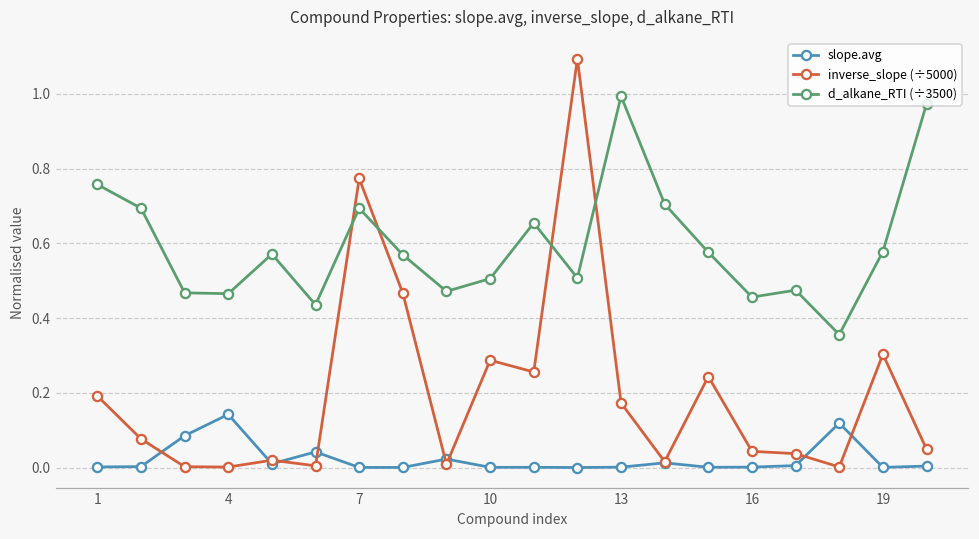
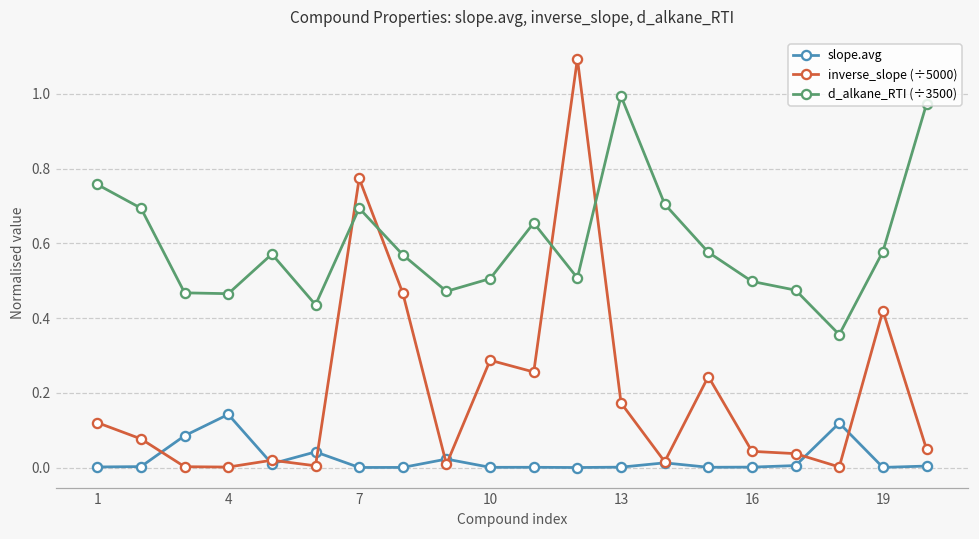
  {
    "slope.avg": {
      "1": 0.00,
      "4": 0.14,
      "7": 0.00,
      "10": 0.00,
      "13": 0.00,
      "16": 0.00,
      "19": 0.00
    },
    "inverse_slope (÷5000)": {
-     "1": 0.19,
+     "1": 0.12,
      "4": 0.00,
      "7": 0.77,
      "10": 0.29,
      "13": 0.17,
      "16": 0.04,
-     "19": 0.30
+     "19": 0.42
    },
    "d_alkane_RTI (÷3500)": {
      "1": 0.76,
      "4": 0.47,
      "7": 0.69,
      "10": 0.51,
      "13": 0.99,
-     "16": 0.46,
+     "16": 0.50,
      "19": 0.58
    }
  }
